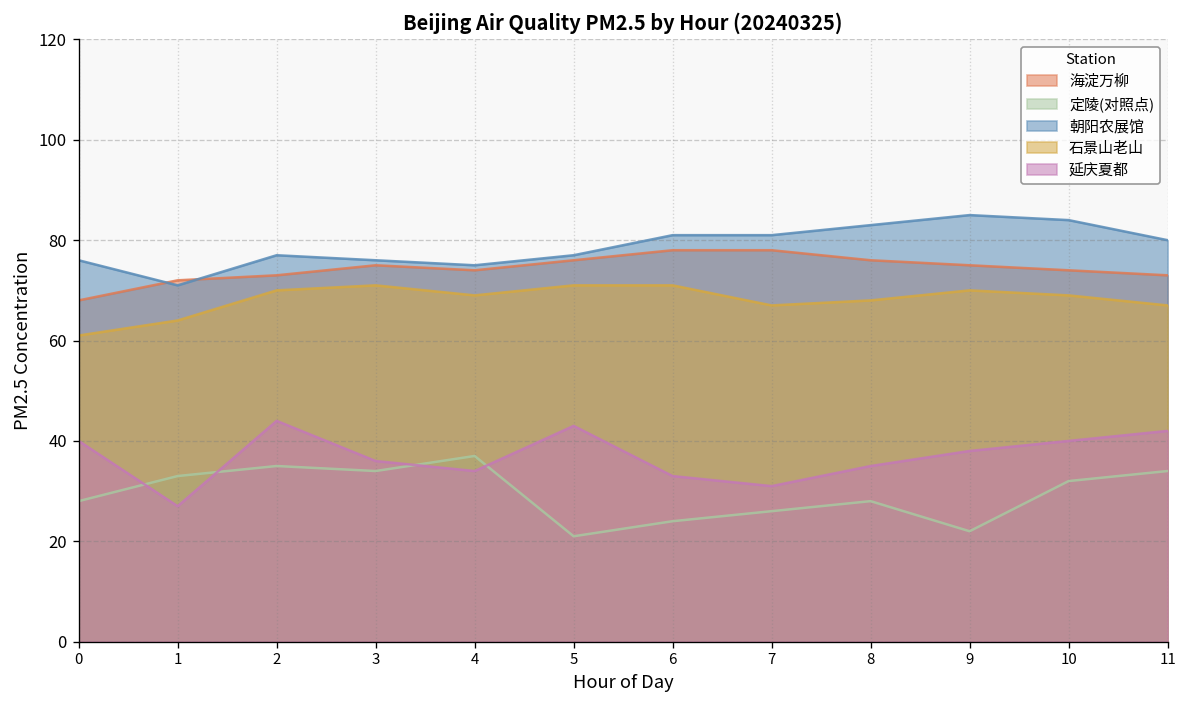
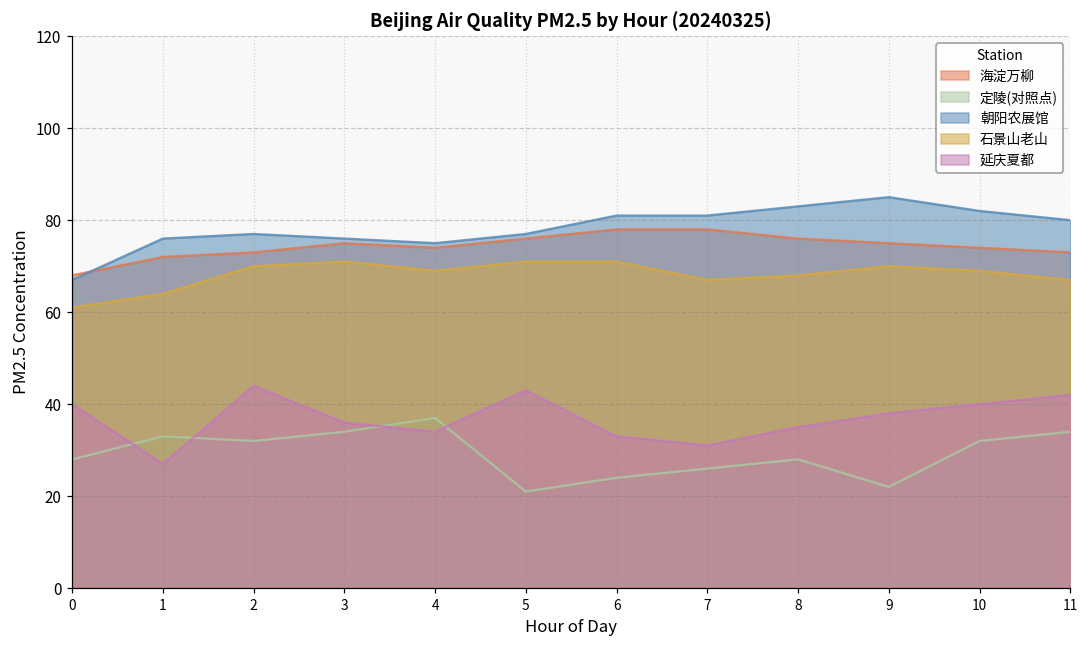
  {
    "定陵(对照点)": {
      "0": 28,
      "1": 33,
-     "2": 35,
+     "2": 32,
      "3": 34,
      "4": 37,
      "5": 21,
      "6": 24,
      "7": 26,
      "8": 28,
      "9": 22,
      "10": 32,
      "11": 34
    },
    "朝阳农展馆": {
-     "0": 76,
-     "1": 71,
+     "0": 67,
+     "1": 76,
      "2": 77,
      "3": 76,
      "4": 75,
      "5": 77,
      "6": 81,
      "7": 81,
      "8": 83,
      "9": 85,
-     "10": 84,
+     "10": 82,
      "11": 80
    },
    "延庆夏都": {
      "0": 40,
      "1": 27,
      "2": 44,
      "3": 36,
      "4": 34,
      "5": 43,
      "6": 33,
      "7": 31,
      "8": 35,
      "9": 38,
      "10": 40,
      "11": 42
    }
  }
